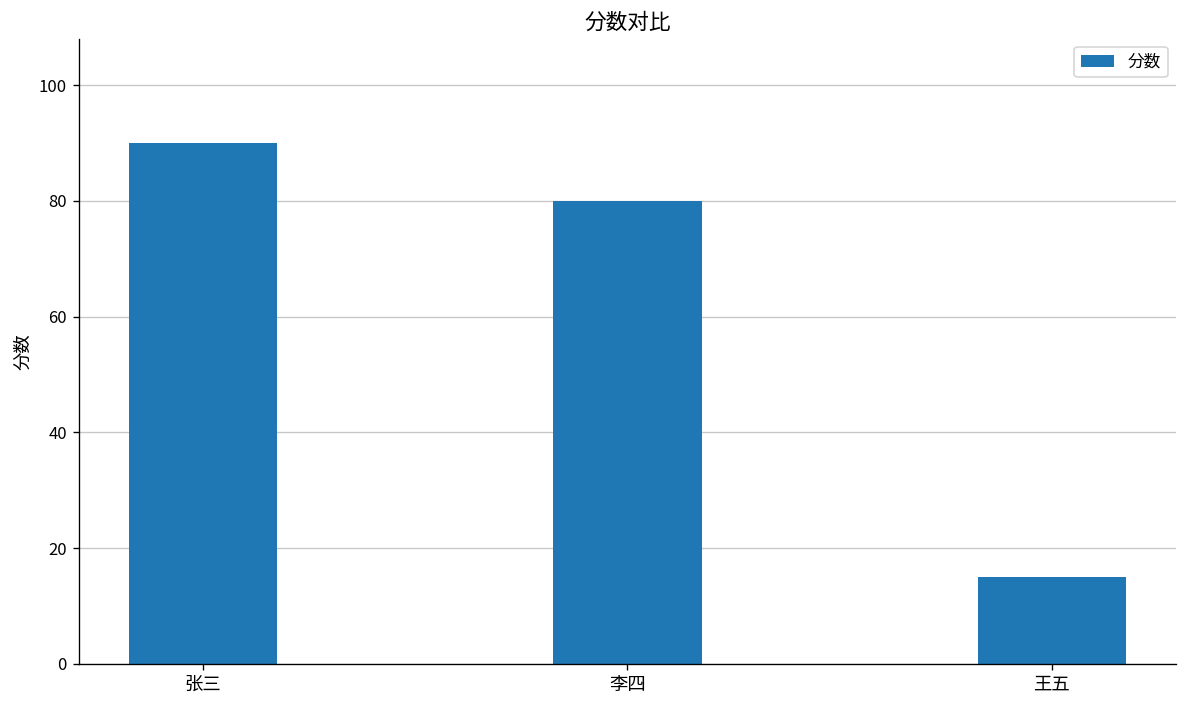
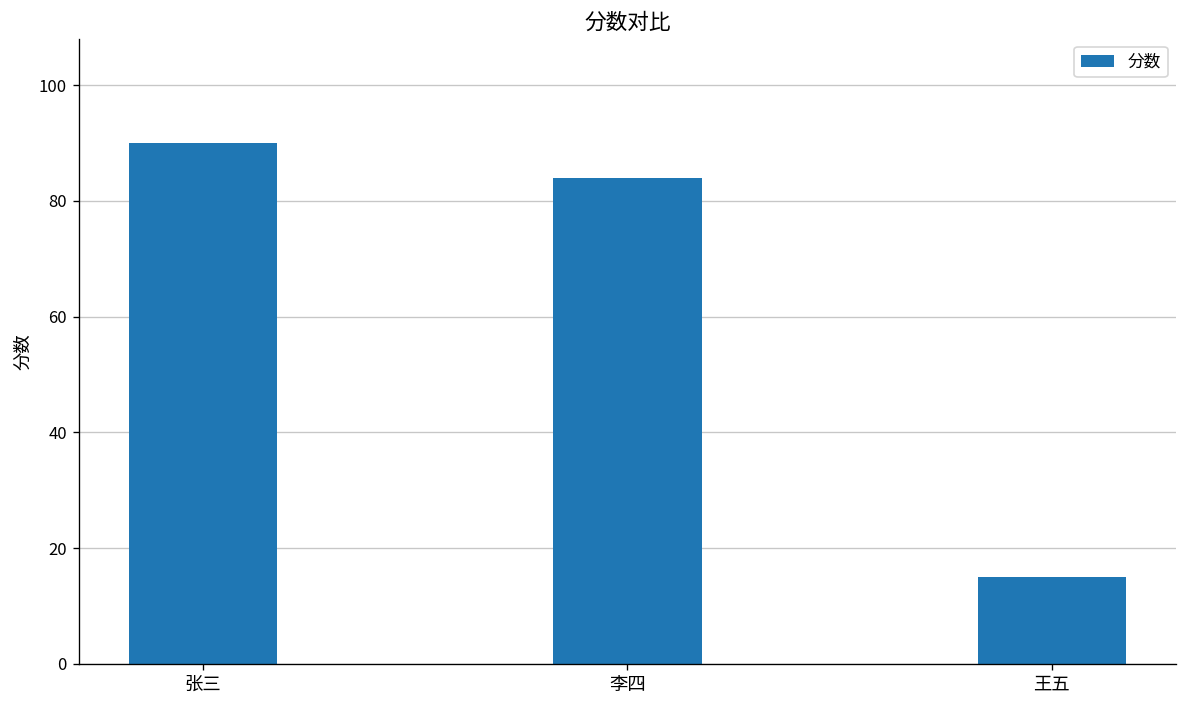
  {
    "张三": 90,
-   "李四": 80,
+   "李四": 84,
    "王五": 15
  }
